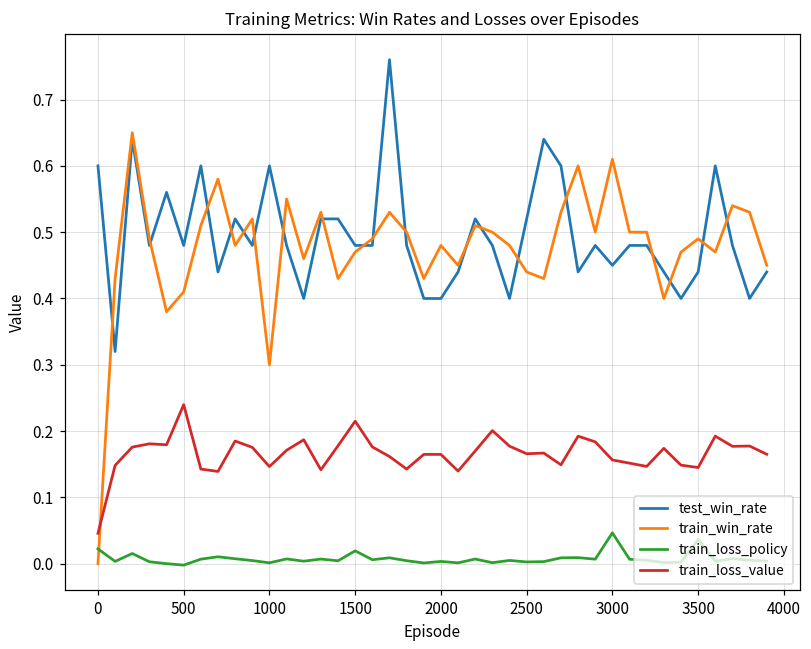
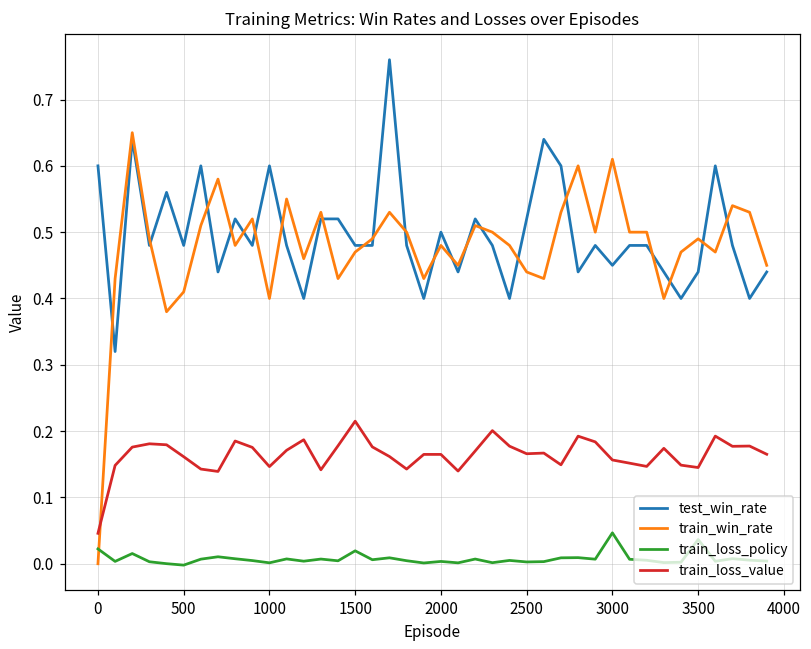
  {
    "test_win_rate": {
      "0": 0.6,
      "500": 0.48,
      "1000": 0.6,
      "1500": 0.48,
-     "2000": 0.4,
+     "2000": 0.5,
      "2500": 0.52,
      "3000": 0.45,
      "3500": 0.44
    },
    "train_win_rate": {
      "0": 0.0,
      "500": 0.41,
-     "1000": 0.3,
+     "1000": 0.4,
      "1500": 0.47,
      "2000": 0.48,
      "2500": 0.44,
      "3000": 0.61,
      "3500": 0.49
    },
    "train_loss_policy": {
      "0": 0.02,
      "500": 0.00,
      "1000": 0.00,
      "1500": 0.02,
      "2000": 0.00,
      "2500": 0.00,
      "3000": 0.05
    },
    "train_loss_value": {
      "0": 0.05,
-     "500": 0.24,
+     "500": 0.16,
      "1000": 0.15,
      "1500": 0.22,
      "2000": 0.16,
      "2500": 0.17,
      "3000": 0.16,
      "3500": 0.15
    }
  }
